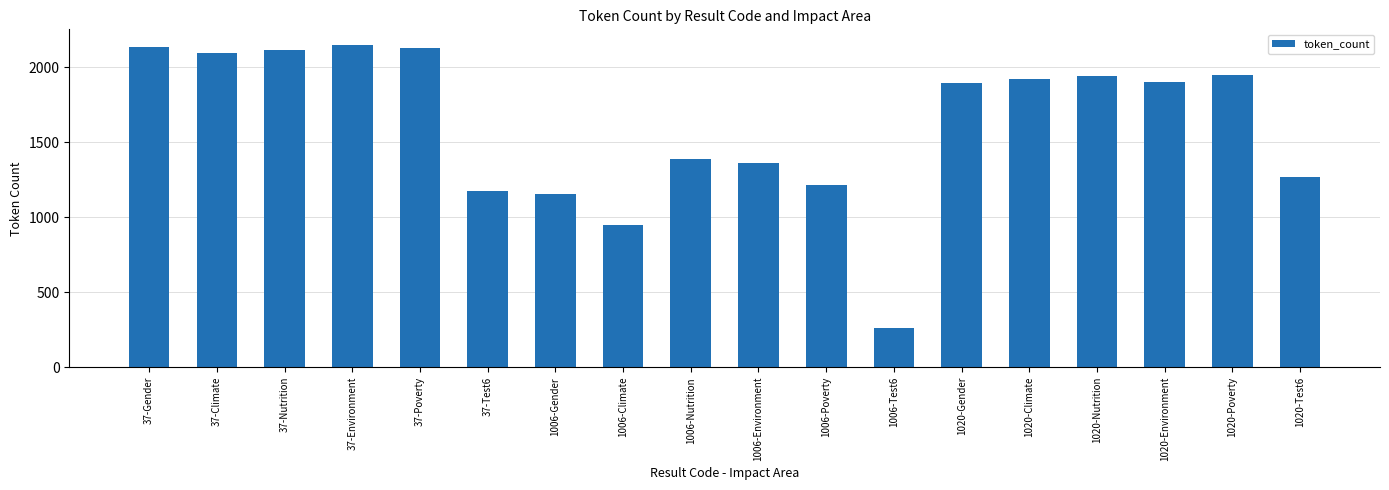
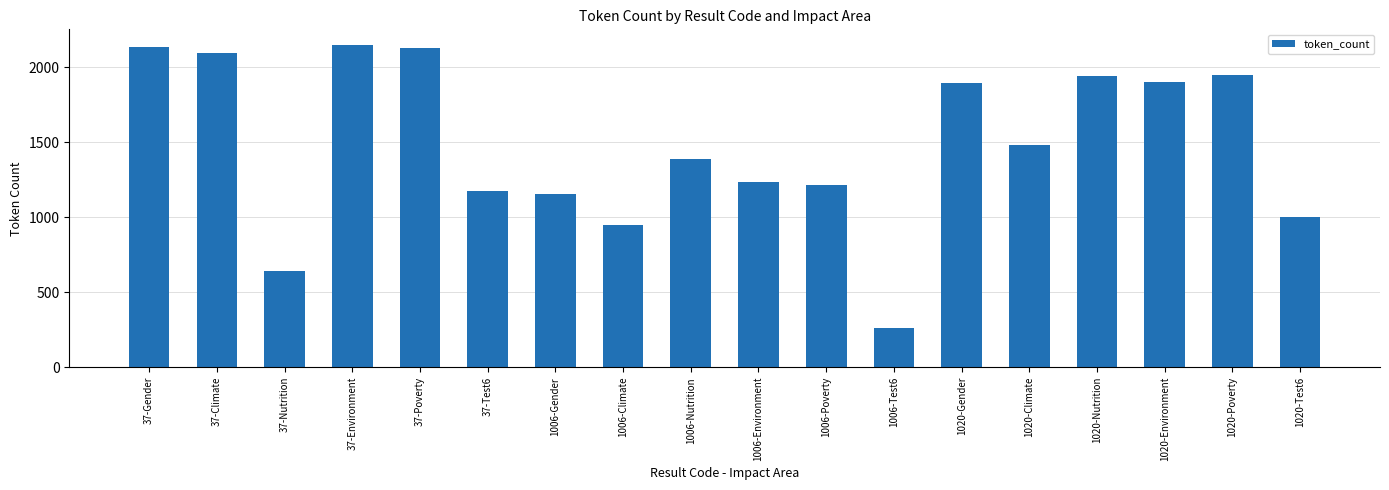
  {
    "37-Gender": 2140,
    "37-Climate": 2100,
-   "37-Nutrition": 2120,
+   "37-Nutrition": 640,
    "37-Environment": 2150,
    "37-Poverty": 2130,
    "37-Test6": 1180,
    "1006-Gender": 1160,
    "1006-Climate": 950,
    "1006-Nutrition": 1390,
-   "1006-Environment": 1360,
+   "1006-Environment": 1230,
    "1006-Poverty": 1210,
    "1006-Test6": 260,
    "1020-Gender": 1890,
-   "1020-Climate": 1920,
+   "1020-Climate": 1480,
    "1020-Nutrition": 1940,
    "1020-Environment": 1900,
    "1020-Poverty": 1950,
-   "1020-Test6": 1270
+   "1020-Test6": 1000
  }
